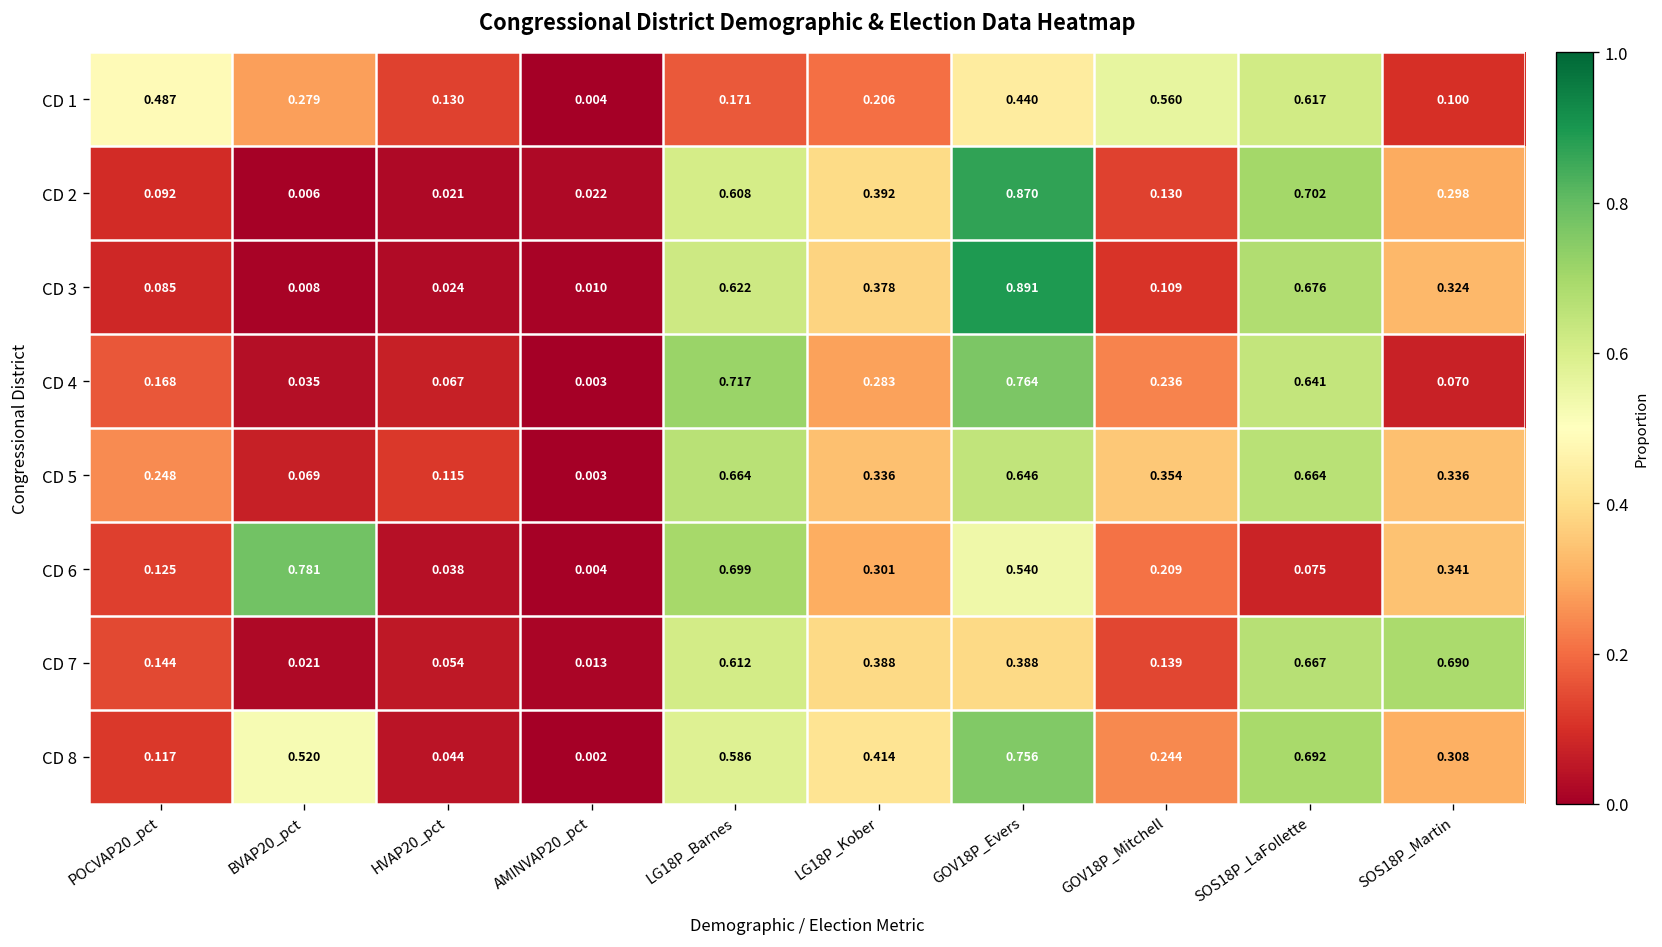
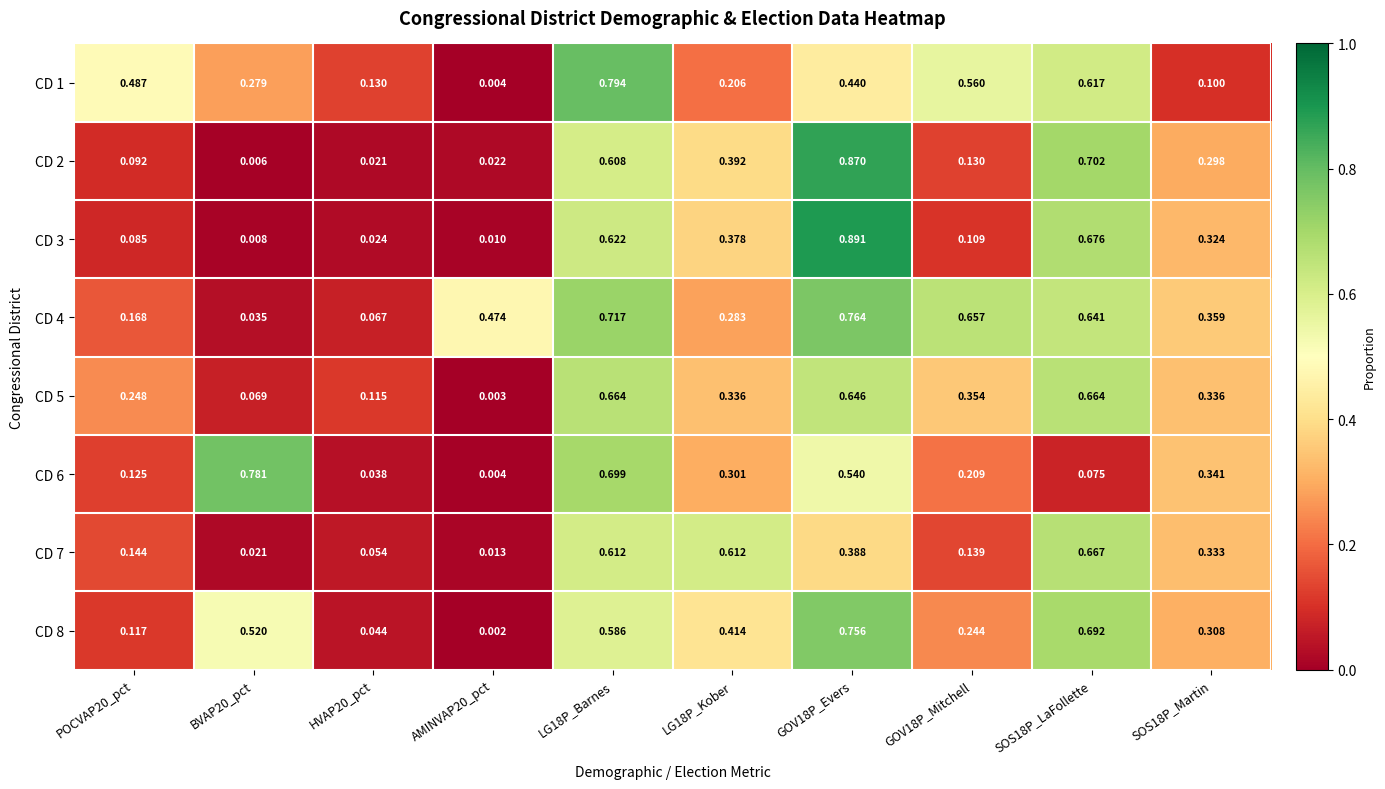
  {
    "CD 1": {
      "POCVAP20_pct": 0.487,
      "BVAP20_pct": 0.279,
      "HVAP20_pct": 0.130,
      "AMINVAP20_pct": 0.004,
-     "LG18P_Barnes": 0.171,
+     "LG18P_Barnes": 0.794,
      "LG18P_Kober": 0.206,
      "GOV18P_Evers": 0.440,
      "GOV18P_Mitchell": 0.560,
      "SOS18P_LaFollette": 0.617,
      "SOS18P_Martin": 0.100
    },
    "CD 2": {
      "POCVAP20_pct": 0.092,
      "BVAP20_pct": 0.006,
      "HVAP20_pct": 0.021,
      "AMINVAP20_pct": 0.022,
      "LG18P_Barnes": 0.608,
      "LG18P_Kober": 0.392,
      "GOV18P_Evers": 0.870,
      "GOV18P_Mitchell": 0.130,
      "SOS18P_LaFollette": 0.702,
      "SOS18P_Martin": 0.298
    },
    "CD 3": {
      "POCVAP20_pct": 0.085,
      "BVAP20_pct": 0.008,
      "HVAP20_pct": 0.024,
      "AMINVAP20_pct": 0.010,
      "LG18P_Barnes": 0.622,
      "LG18P_Kober": 0.378,
      "GOV18P_Evers": 0.891,
      "GOV18P_Mitchell": 0.109,
      "SOS18P_LaFollette": 0.676,
      "SOS18P_Martin": 0.324
    },
    "CD 4": {
      "POCVAP20_pct": 0.168,
      "BVAP20_pct": 0.035,
      "HVAP20_pct": 0.067,
-     "AMINVAP20_pct": 0.003,
+     "AMINVAP20_pct": 0.474,
      "LG18P_Barnes": 0.717,
      "LG18P_Kober": 0.283,
      "GOV18P_Evers": 0.764,
-     "GOV18P_Mitchell": 0.236,
+     "GOV18P_Mitchell": 0.657,
      "SOS18P_LaFollette": 0.641,
-     "SOS18P_Martin": 0.070
+     "SOS18P_Martin": 0.359
    },
    "CD 5": {
      "POCVAP20_pct": 0.248,
      "BVAP20_pct": 0.069,
      "HVAP20_pct": 0.115,
      "AMINVAP20_pct": 0.003,
      "LG18P_Barnes": 0.664,
      "LG18P_Kober": 0.336,
      "GOV18P_Evers": 0.646,
      "GOV18P_Mitchell": 0.354,
      "SOS18P_LaFollette": 0.664,
      "SOS18P_Martin": 0.336
    },
    "CD 6": {
      "POCVAP20_pct": 0.125,
      "BVAP20_pct": 0.781,
      "HVAP20_pct": 0.038,
      "AMINVAP20_pct": 0.004,
      "LG18P_Barnes": 0.699,
      "LG18P_Kober": 0.301,
      "GOV18P_Evers": 0.540,
      "GOV18P_Mitchell": 0.209,
      "SOS18P_LaFollette": 0.075,
      "SOS18P_Martin": 0.341
    },
    "CD 7": {
      "POCVAP20_pct": 0.144,
      "BVAP20_pct": 0.021,
      "HVAP20_pct": 0.054,
      "AMINVAP20_pct": 0.013,
      "LG18P_Barnes": 0.612,
-     "LG18P_Kober": 0.388,
+     "LG18P_Kober": 0.612,
      "GOV18P_Evers": 0.388,
      "GOV18P_Mitchell": 0.139,
      "SOS18P_LaFollette": 0.667,
-     "SOS18P_Martin": 0.690
+     "SOS18P_Martin": 0.333
    },
    "CD 8": {
      "POCVAP20_pct": 0.117,
      "BVAP20_pct": 0.520,
      "HVAP20_pct": 0.044,
      "AMINVAP20_pct": 0.002,
      "LG18P_Barnes": 0.586,
      "LG18P_Kober": 0.414,
      "GOV18P_Evers": 0.756,
      "GOV18P_Mitchell": 0.244,
      "SOS18P_LaFollette": 0.692,
      "SOS18P_Martin": 0.308
    }
  }
